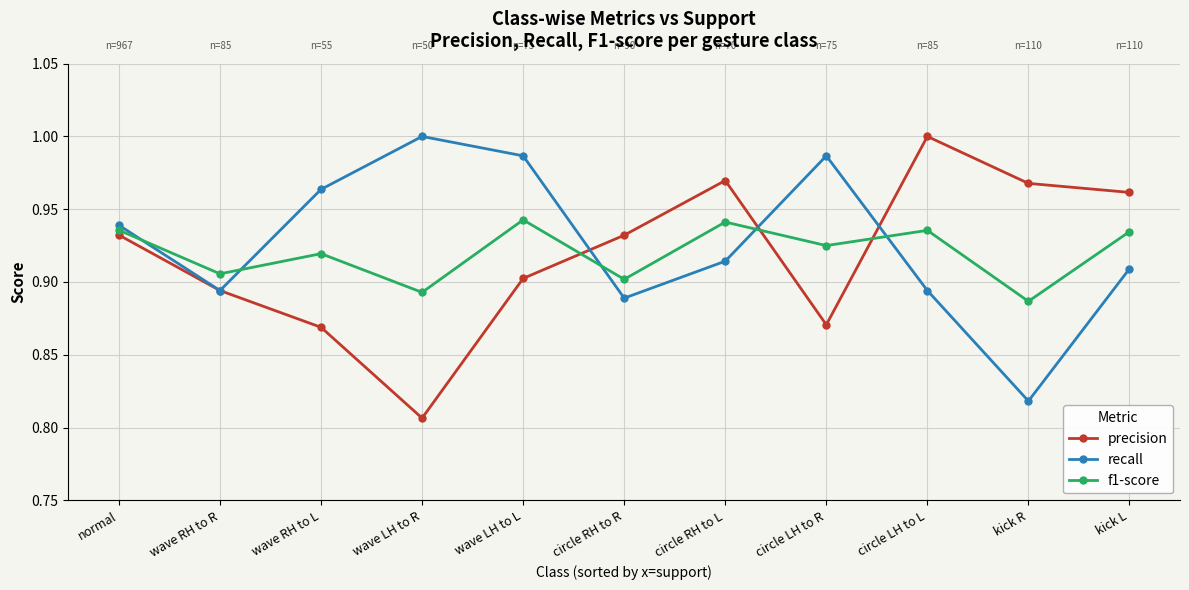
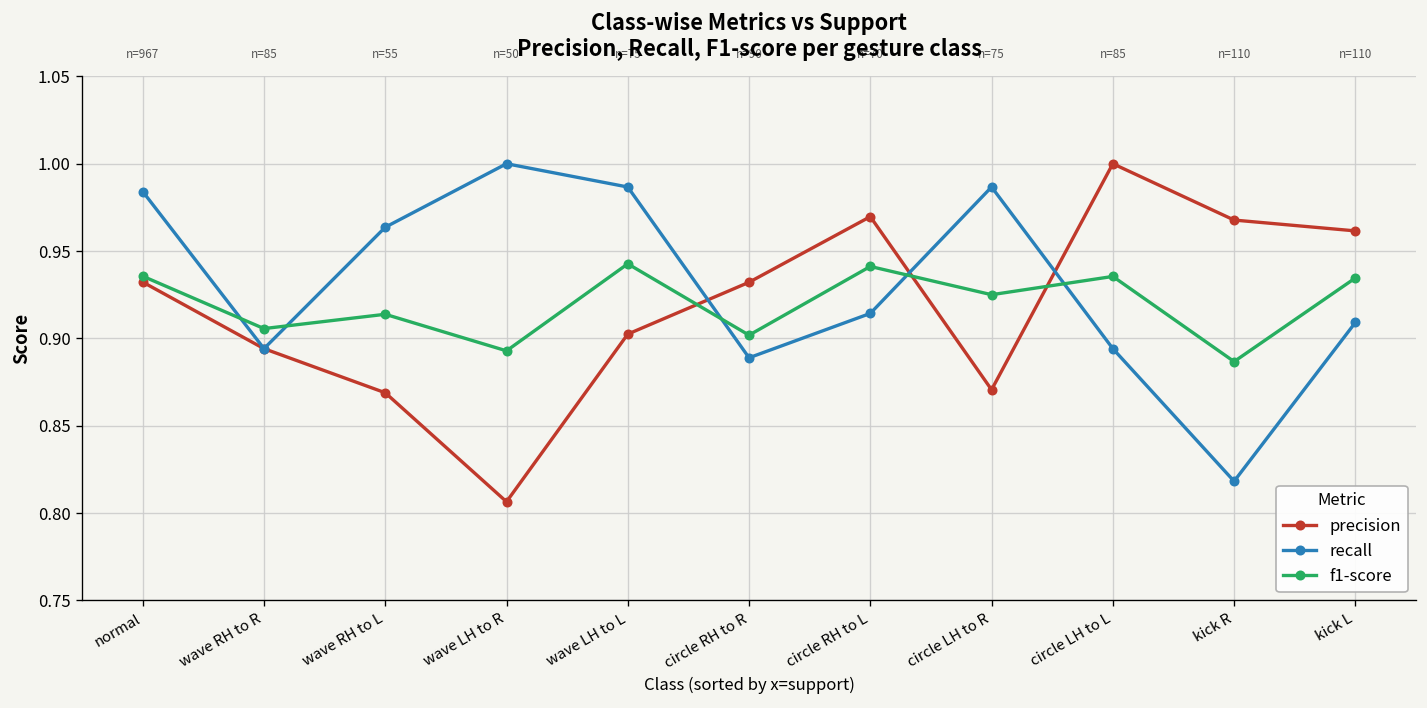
  {
    "precision": {
      "normal": 0.932,
      "wave RH to L": 0.869,
      "wave LH to R": 0.806,
      "wave LH to L": 0.902,
      "circle RH to R": 0.932,
      "circle RH to L": 0.970,
      "circle LH to R": 0.871,
      "circle LH to L": 1.000,
      "kick R": 0.968,
      "kick L": 0.962
    },
    "recall": {
-     "normal": 0.939,
+     "normal": 0.984,
      "wave RH to L": 0.964,
      "wave LH to R": 1.000,
      "wave LH to L": 0.987,
      "circle RH to R": 0.889,
      "circle RH to L": 0.914,
      "circle LH to R": 0.987,
      "circle LH to L": 0.894,
      "kick R": 0.818,
      "kick L": 0.909
    },
    "f1-score": {
      "normal": 0.936,
      "wave RH to R": 0.906,
-     "wave RH to L": 0.919,
+     "wave RH to L": 0.914,
      "wave LH to R": 0.893,
      "wave LH to L": 0.943,
      "circle RH to R": 0.902,
      "circle RH to L": 0.941,
      "circle LH to R": 0.925,
      "circle LH to L": 0.935,
      "kick R": 0.887,
      "kick L": 0.935
    }
  }
